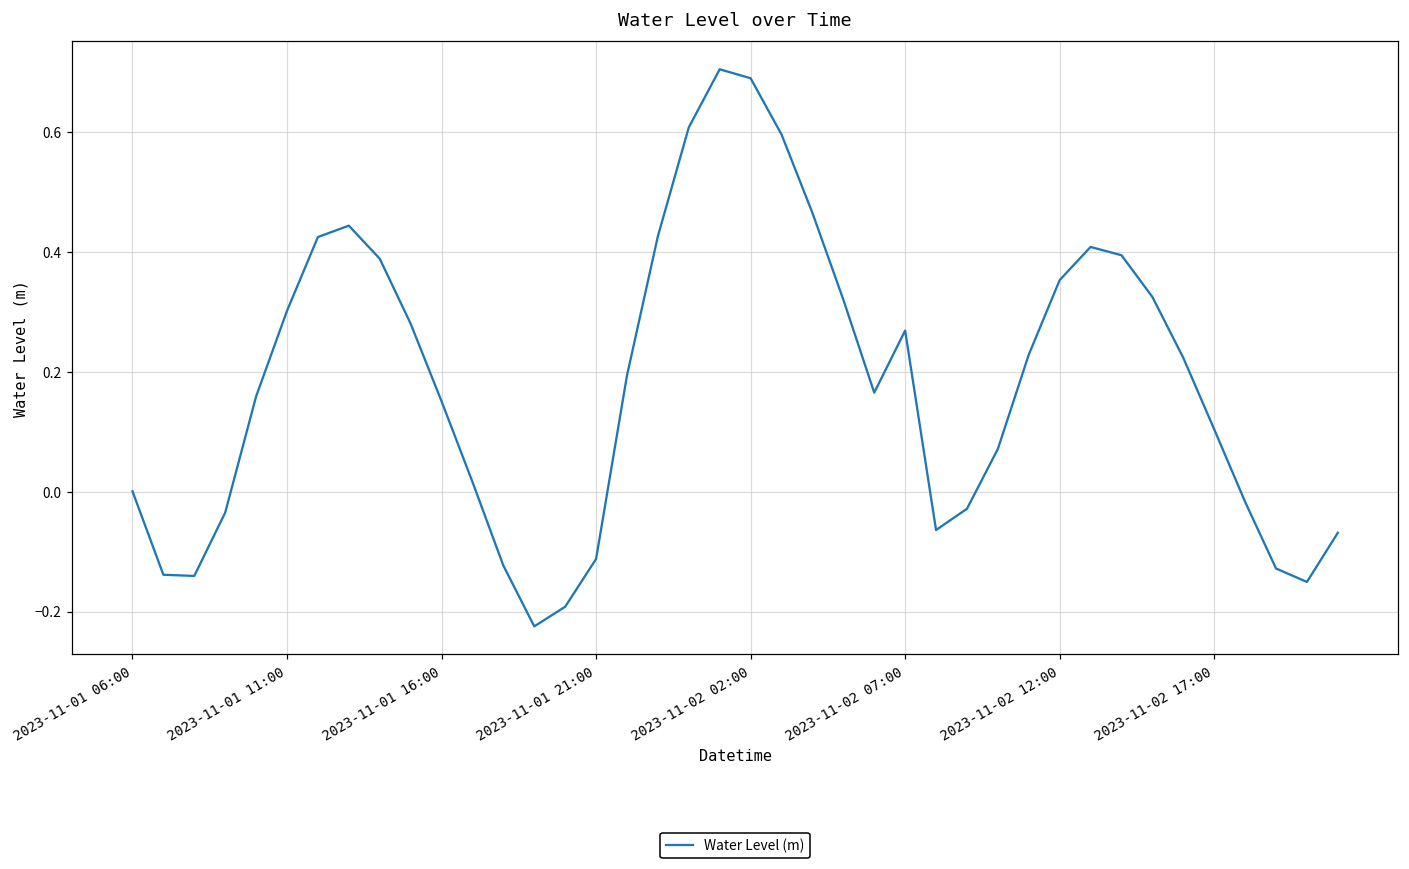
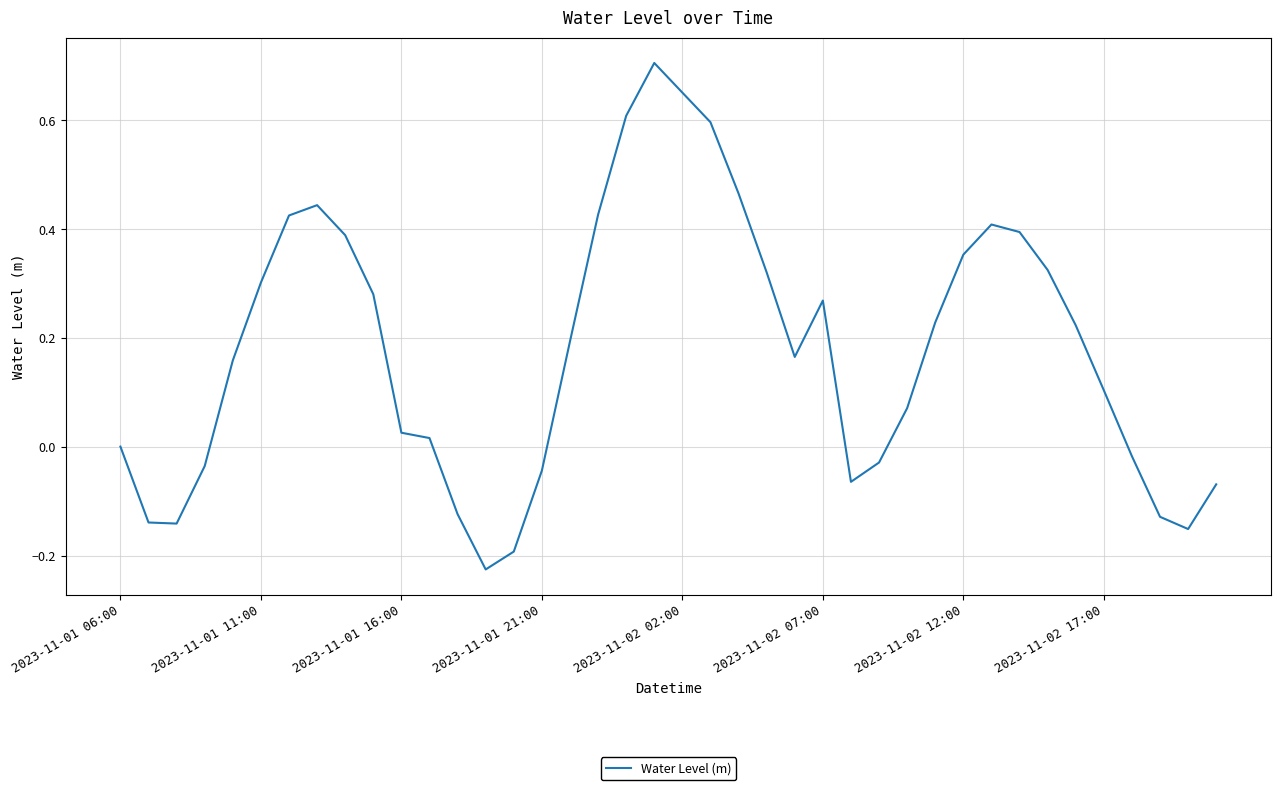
  {
    "2023-11-01 06:00": 0.00,
    "2023-11-01 11:00": 0.30,
-   "2023-11-01 16:00": 0.15,
-   "2023-11-01 21:00": -0.11,
-   "2023-11-02 02:00": 0.69,
+   "2023-11-01 16:00": 0.03,
+   "2023-11-01 21:00": -0.04,
+   "2023-11-02 02:00": 0.65,
    "2023-11-02 07:00": 0.27,
    "2023-11-02 12:00": 0.35,
    "2023-11-02 17:00": 0.10
  }
